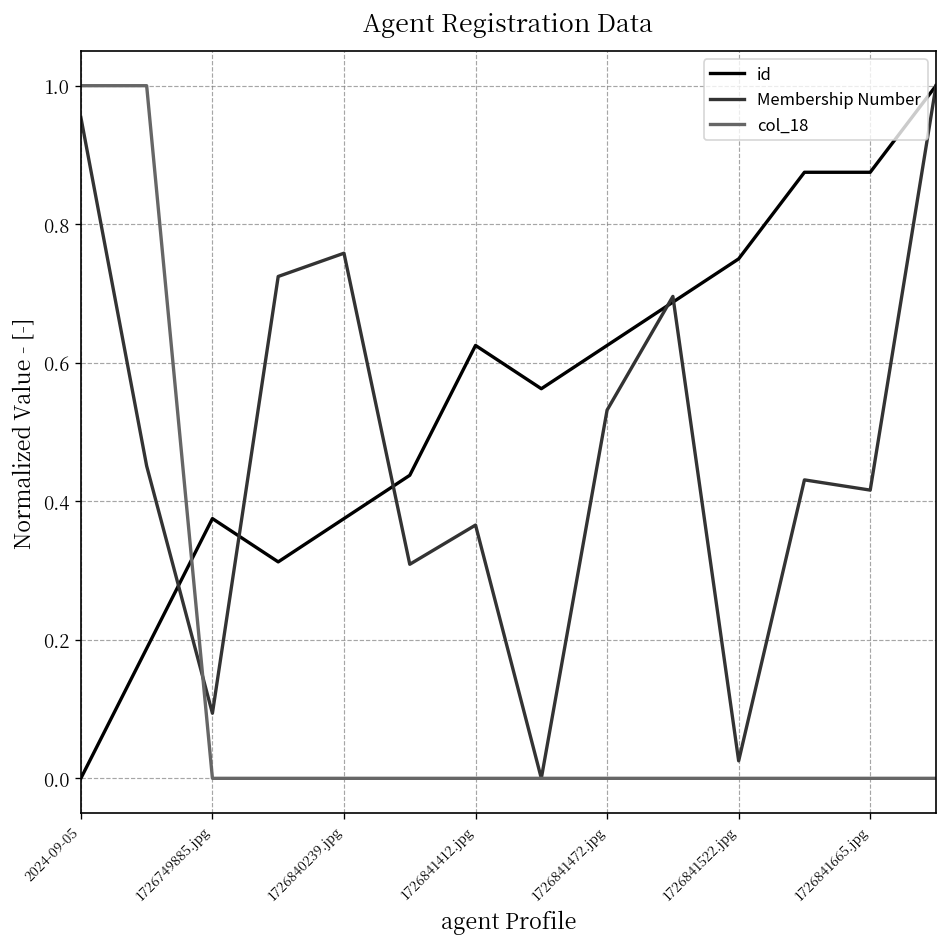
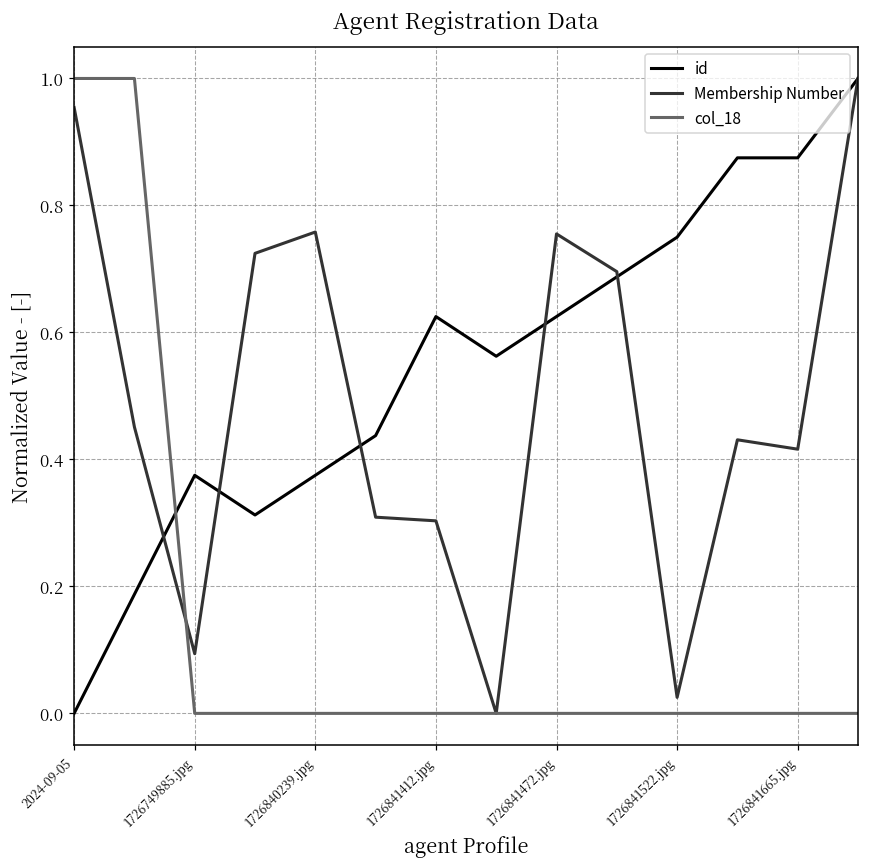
  {
    "id": {
      "2024-09-05": 0.00,
      "1726749885.jpg": 0.38,
      "1726840239.jpg": 0.38,
      "1726841412.jpg": 0.63,
      "1726841472.jpg": 0.63,
      "1726841522.jpg": 0.75,
      "1726841665.jpg": 0.88
    },
    "Membership Number": {
      "2024-09-05": 0.95,
      "1726749885.jpg": 0.09,
      "1726840239.jpg": 0.76,
-     "1726841412.jpg": 0.37,
-     "1726841472.jpg": 0.53,
+     "1726841412.jpg": 0.30,
+     "1726841472.jpg": 0.76,
      "1726841522.jpg": 0.03,
      "1726841665.jpg": 0.42
    },
    "col_18": {
      "2024-09-05": 1.00,
      "1726749885.jpg": 0.00,
      "1726840239.jpg": 0.00,
      "1726841412.jpg": 0.00,
      "1726841472.jpg": 0.00,
      "1726841522.jpg": 0.00,
      "1726841665.jpg": 0.00
    }
  }
